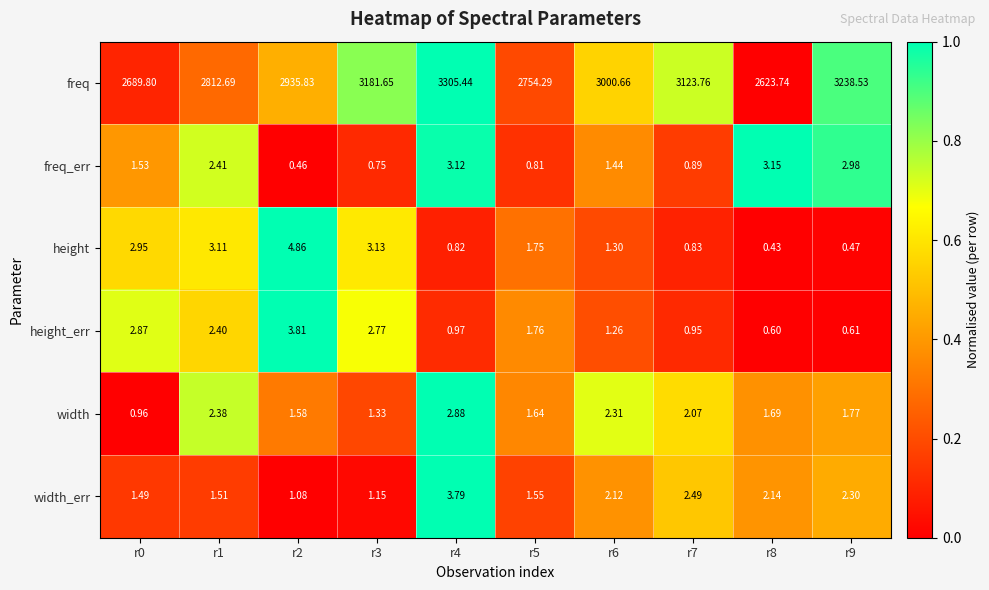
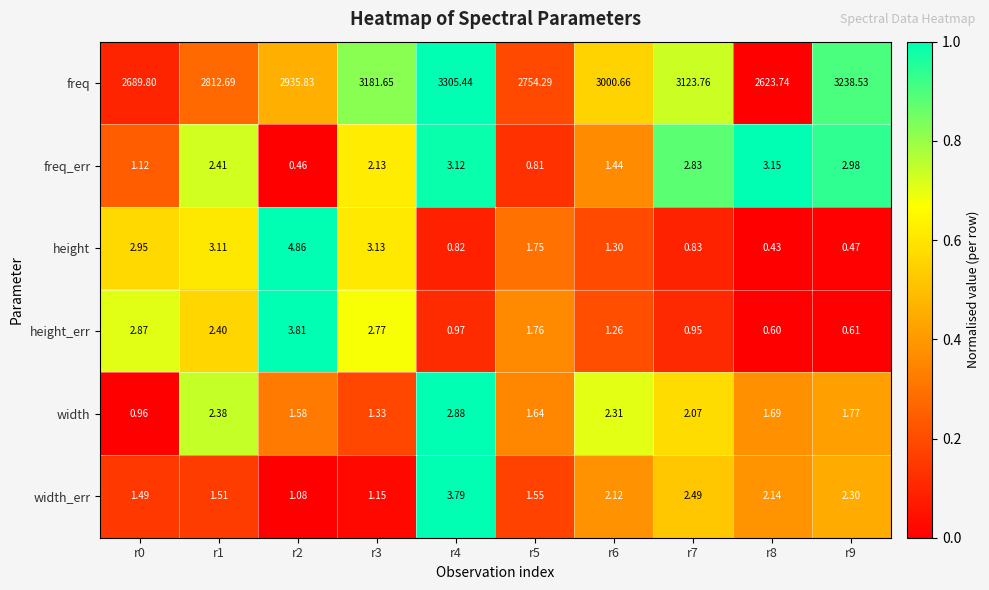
  {
    "freq": {
      "r0": 2689.80,
      "r1": 2812.69,
      "r2": 2935.83,
      "r3": 3181.65,
      "r4": 3305.44,
      "r5": 2754.29,
      "r6": 3000.66,
      "r7": 3123.76,
      "r8": 2623.74,
      "r9": 3238.53
    },
    "freq_err": {
-     "r0": 1.53,
+     "r0": 1.12,
      "r1": 2.41,
      "r2": 0.46,
-     "r3": 0.75,
+     "r3": 2.13,
      "r4": 3.12,
      "r5": 0.81,
      "r6": 1.44,
-     "r7": 0.89,
+     "r7": 2.83,
      "r8": 3.15,
      "r9": 2.98
    },
    "height": {
      "r0": 2.95,
      "r1": 3.11,
      "r2": 4.86,
      "r3": 3.13,
      "r4": 0.82,
      "r5": 1.75,
      "r6": 1.30,
      "r7": 0.83,
      "r8": 0.43,
      "r9": 0.47
    },
    "height_err": {
      "r0": 2.87,
      "r1": 2.40,
      "r2": 3.81,
      "r3": 2.77,
      "r4": 0.97,
      "r5": 1.76,
      "r6": 1.26,
      "r7": 0.95,
      "r8": 0.60,
      "r9": 0.61
    },
    "width": {
      "r0": 0.96,
      "r1": 2.38,
      "r2": 1.58,
      "r3": 1.33,
      "r4": 2.88,
      "r5": 1.64,
      "r6": 2.31,
      "r7": 2.07,
      "r8": 1.69,
      "r9": 1.77
    },
    "width_err": {
      "r0": 1.49,
      "r1": 1.51,
      "r2": 1.08,
      "r3": 1.15,
      "r4": 3.79,
      "r5": 1.55,
      "r6": 2.12,
      "r7": 2.49,
      "r8": 2.14,
      "r9": 2.30
    }
  }
